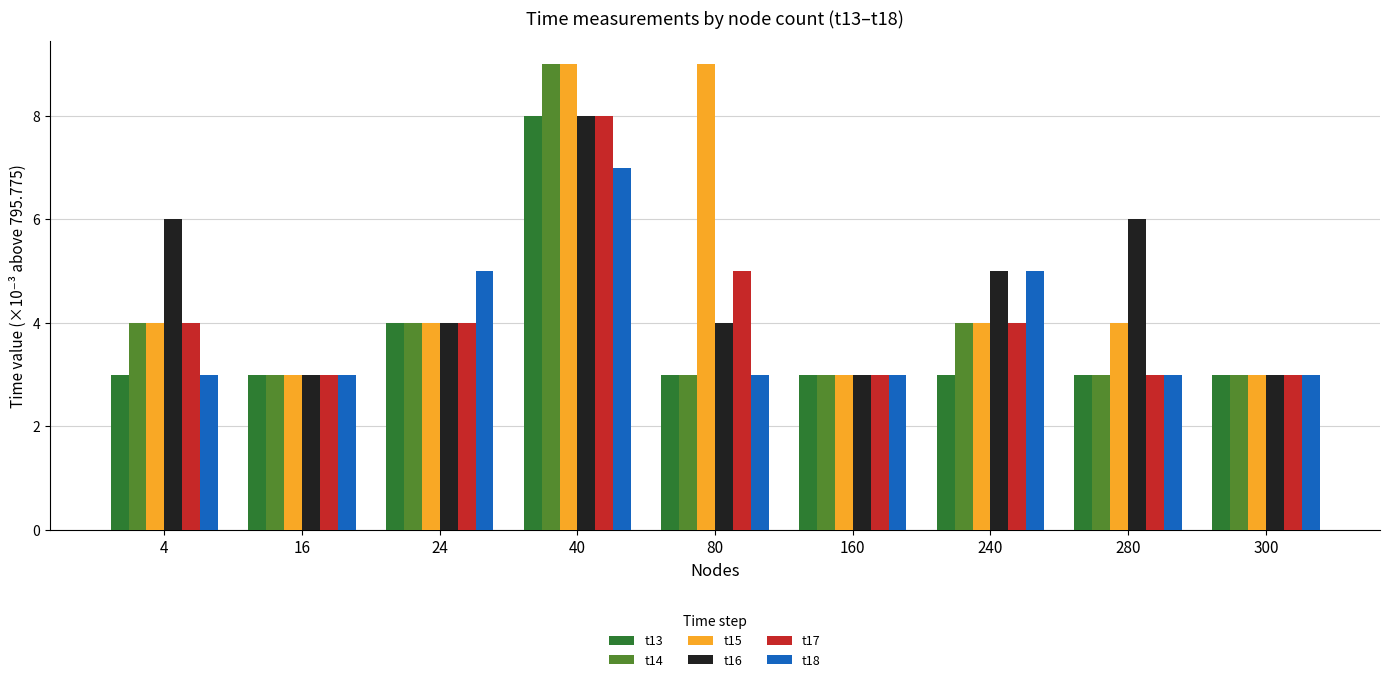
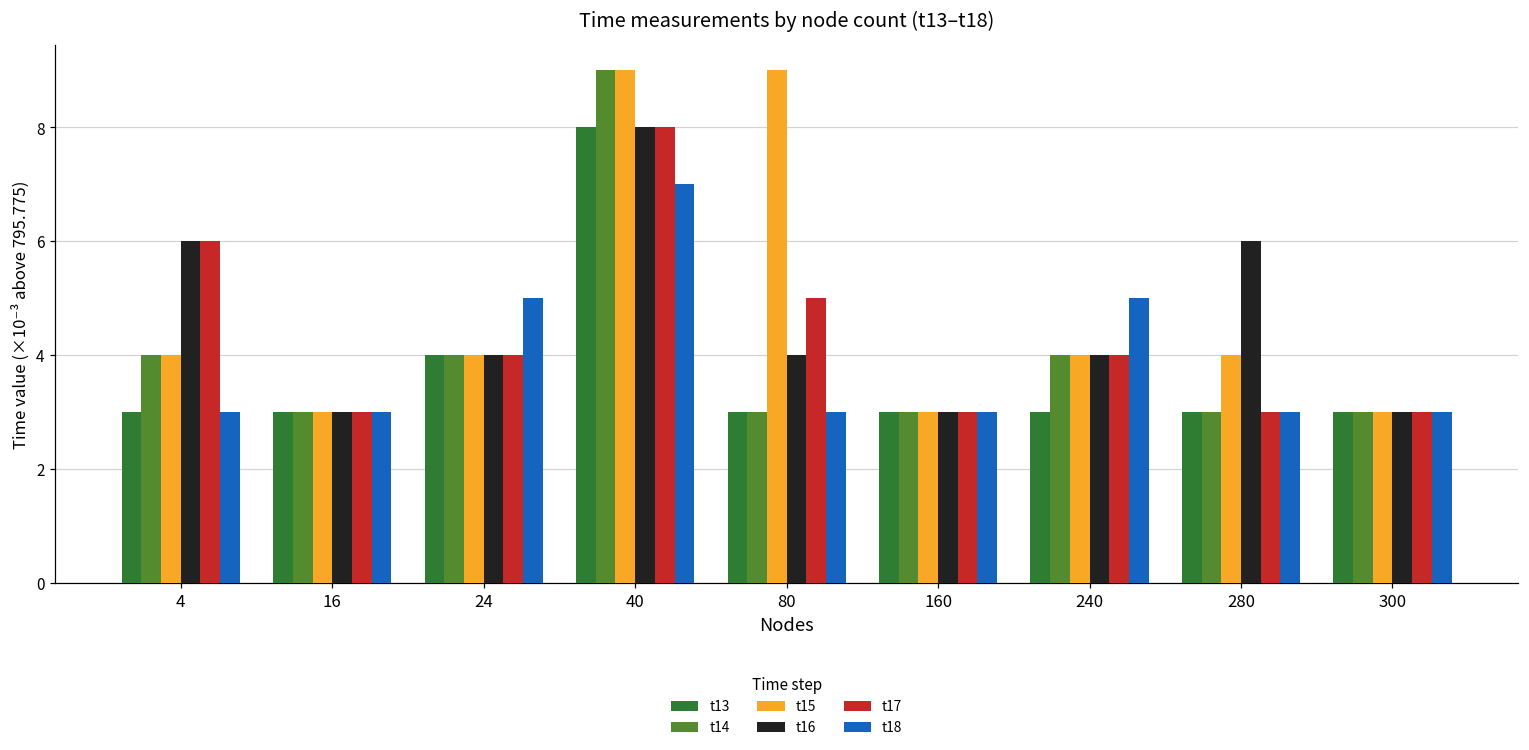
  {
    "t15": {
      "4": 4.0,
      "16": 3.0,
      "24": 4.0,
      "40": 9.0,
      "80": 9.0,
      "160": 3.0,
      "240": 4.0,
      "280": 4.0,
      "300": 3.0
    },
    "t16": {
      "4": 6.0,
      "16": 3.0,
      "24": 4.0,
      "40": 8.0,
      "80": 4.0,
      "160": 3.0,
-     "240": 5.0,
+     "240": 4.0,
      "280": 6.0,
      "300": 3.0
    },
    "t17": {
-     "4": 4.0,
+     "4": 6.0,
      "16": 3.0,
      "24": 4.0,
      "40": 8.0,
      "80": 5.0,
      "160": 3.0,
      "240": 4.0,
      "280": 3.0,
      "300": 3.0
    },
    "t18": {
      "4": 3.0,
      "16": 3.0,
      "24": 5.0,
      "40": 7.0,
      "80": 3.0,
      "160": 3.0,
      "240": 5.0,
      "280": 3.0,
      "300": 3.0
    }
  }
